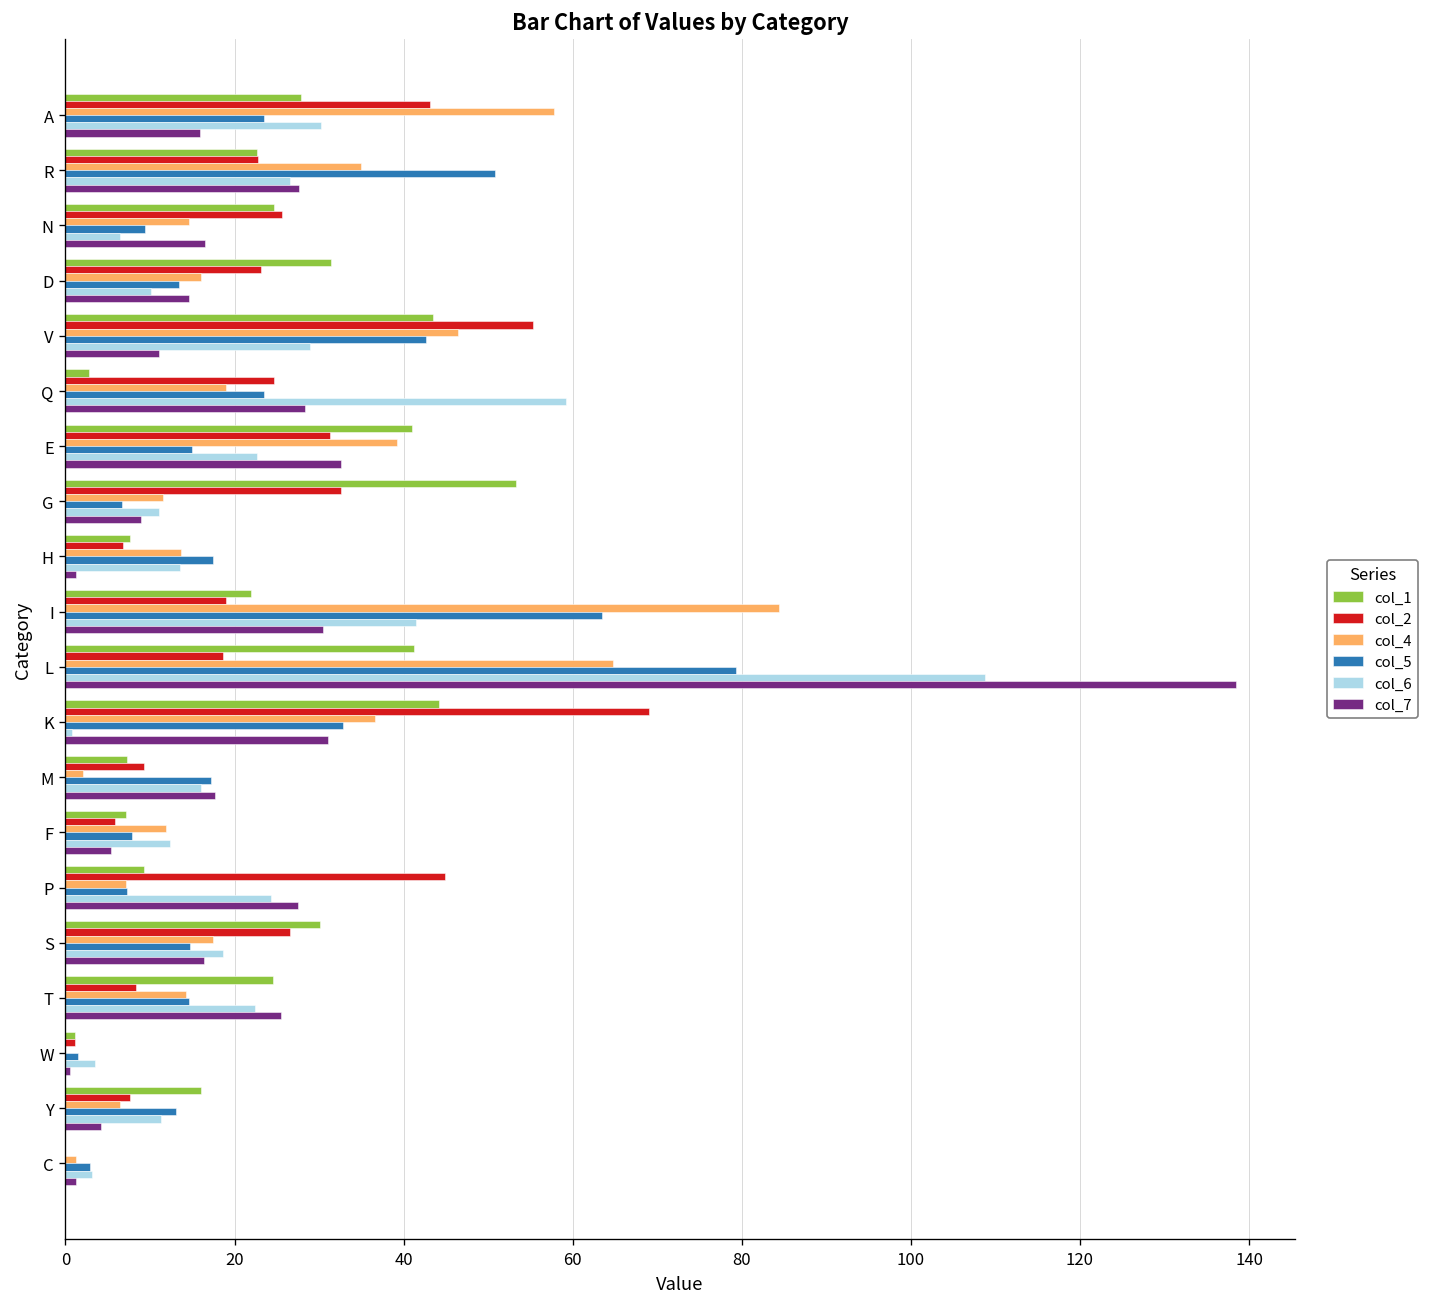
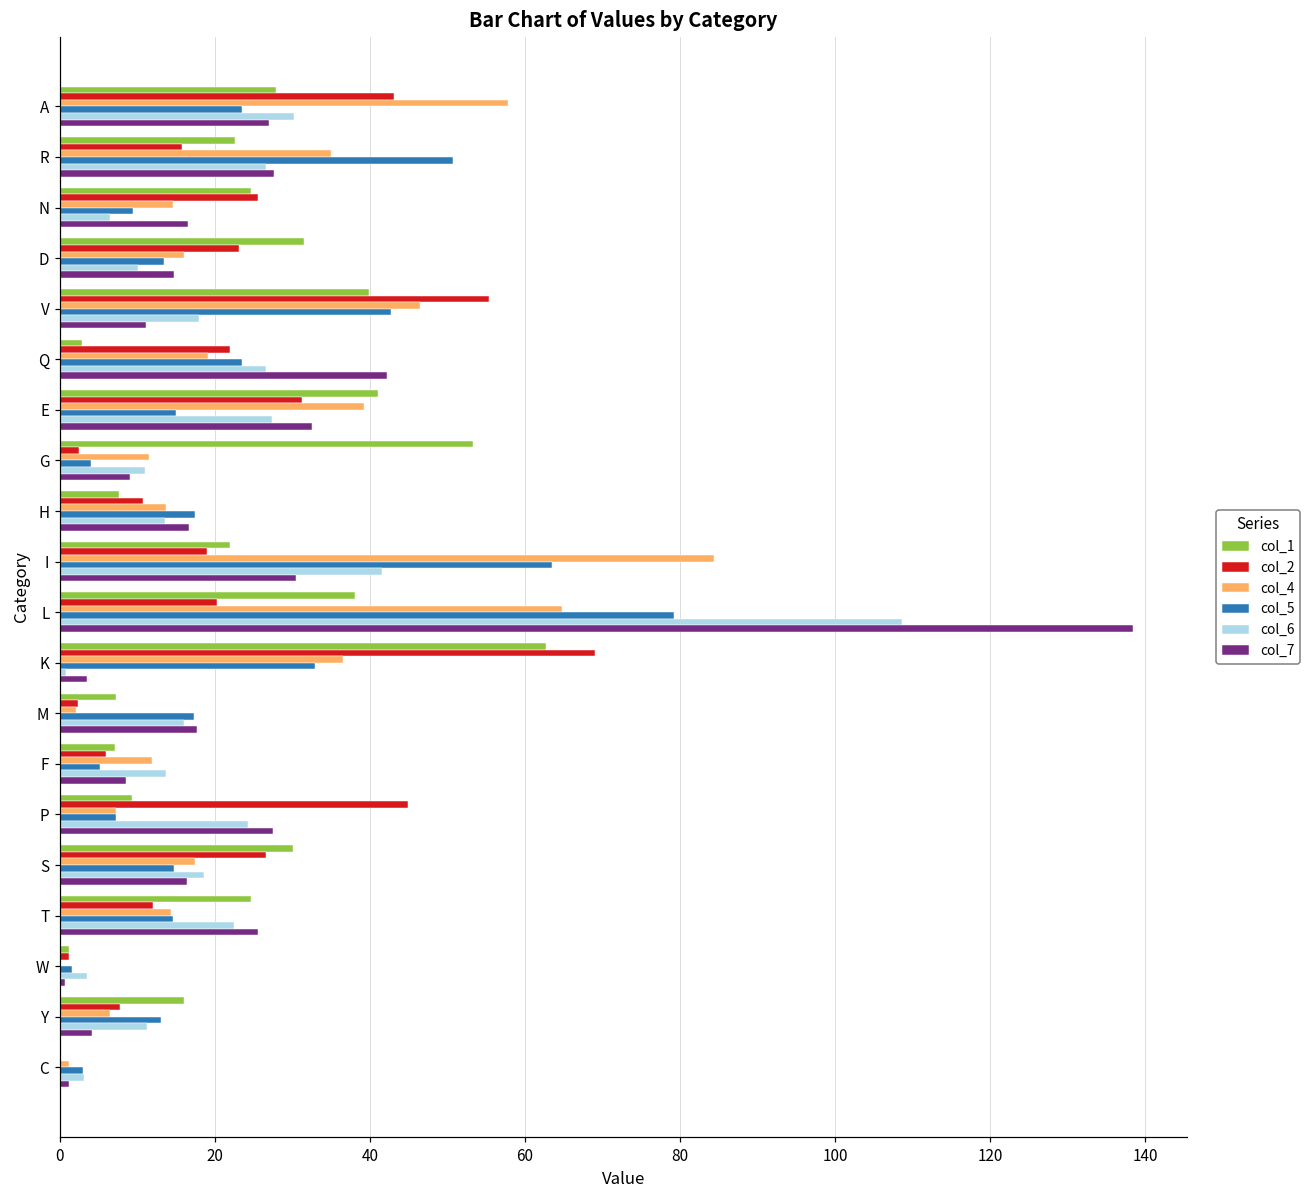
  {
    "col_1": {
      "A": 28,
      "R": 23,
      "N": 25,
      "D": 31,
-     "V": 43,
+     "V": 40,
      "Q": 3,
      "E": 41,
      "G": 53,
      "H": 8,
      "I": 22,
-     "L": 41,
-     "K": 44,
+     "L": 38,
+     "K": 63,
      "M": 7,
      "F": 7,
      "P": 9,
      "S": 30,
      "T": 25,
      "W": 1,
      "Y": 16,
      "C": 0
    },
    "col_2": {
      "A": 43,
-     "R": 23,
+     "R": 16,
      "N": 26,
      "D": 23,
      "V": 55,
-     "Q": 25,
+     "Q": 22,
      "E": 31,
-     "G": 33,
-     "H": 7,
+     "G": 2,
+     "H": 11,
      "I": 19,
-     "L": 19,
+     "L": 20,
      "K": 69,
-     "M": 9,
+     "M": 2,
      "F": 6,
      "P": 45,
      "S": 27,
-     "T": 8,
+     "T": 12,
      "W": 1,
      "Y": 8,
      "C": 0
    },
    "col_4": {
      "A": 58,
      "R": 35,
      "N": 15,
      "D": 16,
      "V": 46,
      "Q": 19,
      "E": 39,
      "G": 11,
      "H": 14,
      "I": 84,
      "L": 65,
      "K": 37,
      "M": 2,
      "F": 12,
      "P": 7,
      "S": 17,
      "T": 14,
      "W": 0,
      "Y": 6,
      "C": 1
    },
    "col_5": {
      "A": 23,
      "R": 51,
      "N": 9,
      "D": 13,
      "V": 43,
      "Q": 23,
      "E": 15,
-     "G": 7,
+     "G": 4,
      "H": 17,
      "I": 64,
      "L": 79,
      "K": 33,
      "M": 17,
-     "F": 8,
+     "F": 5,
      "P": 7,
      "S": 15,
      "T": 15,
      "W": 2,
      "Y": 13,
      "C": 3
    },
    "col_6": {
      "A": 30,
      "R": 27,
      "N": 6,
      "D": 10,
-     "V": 29,
-     "Q": 59,
-     "E": 23,
+     "V": 18,
+     "Q": 27,
+     "E": 27,
      "G": 11,
      "H": 14,
      "I": 42,
      "L": 109,
      "K": 1,
      "M": 16,
-     "F": 12,
+     "F": 14,
      "P": 24,
      "S": 19,
      "T": 22,
      "W": 4,
      "Y": 11,
      "C": 3
    },
    "col_7": {
-     "A": 16,
+     "A": 27,
      "R": 28,
      "N": 17,
      "D": 15,
      "V": 11,
-     "Q": 28,
+     "Q": 42,
      "E": 33,
      "G": 9,
-     "H": 1,
+     "H": 17,
      "I": 30,
      "L": 138,
-     "K": 31,
+     "K": 3,
      "M": 18,
-     "F": 5,
+     "F": 9,
      "P": 28,
      "S": 16,
      "T": 26,
      "W": 1,
      "Y": 4,
      "C": 1
    }
  }
